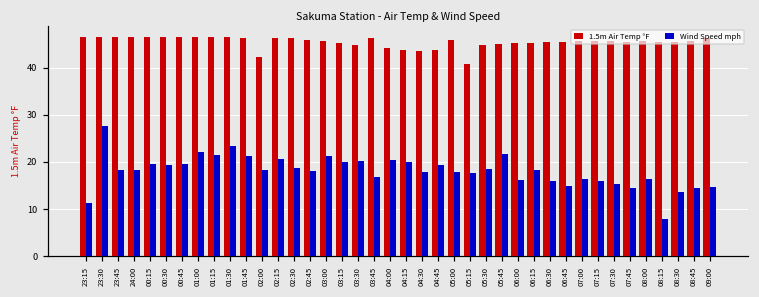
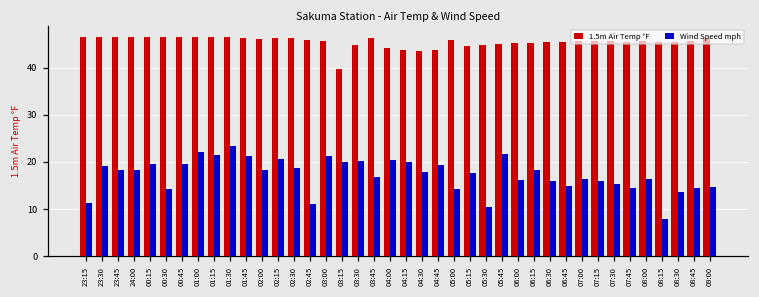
  {
    "1.5m Air Temp °F": {
      "23:15": 47,
      "23:30": 47,
      "23:45": 47,
      "24:00": 47,
      "00:15": 47,
      "00:30": 47,
      "00:45": 47,
      "01:00": 47,
      "01:15": 47,
      "01:30": 47,
      "01:45": 46,
-     "02:00": 42,
+     "02:00": 46,
      "02:15": 46,
      "02:30": 46,
      "02:45": 46,
      "03:00": 46,
-     "03:15": 45,
+     "03:15": 40,
      "03:30": 45,
      "03:45": 46,
      "04:00": 44,
      "04:15": 44,
      "04:30": 44,
      "04:45": 44,
      "05:00": 46,
-     "05:15": 41,
+     "05:15": 45,
      "05:30": 45,
      "05:45": 45,
      "06:00": 45,
      "06:15": 45,
      "06:30": 46,
      "06:45": 46
    },
    "Wind Speed mph": {
      "23:15": 11,
-     "23:30": 28,
+     "23:30": 19,
      "23:45": 18,
      "24:00": 18,
      "00:15": 20,
-     "00:30": 19,
+     "00:30": 14,
      "00:45": 20,
      "01:00": 22,
      "01:15": 21,
      "01:30": 23,
      "01:45": 21,
      "02:00": 18,
      "02:15": 21,
      "02:30": 19,
-     "02:45": 18,
+     "02:45": 11,
      "03:00": 21,
      "03:15": 20,
      "03:30": 20,
      "03:45": 17,
      "04:00": 21,
      "04:15": 20,
      "04:30": 18,
      "04:45": 19,
-     "05:00": 18,
+     "05:00": 14,
      "05:15": 18,
-     "05:30": 19,
+     "05:30": 10,
      "05:45": 22,
      "06:00": 16,
      "06:15": 18,
      "06:30": 16,
      "06:45": 15,
      "07:00": 16,
      "07:15": 16,
      "07:30": 15,
      "07:45": 15,
      "08:00": 16,
      "08:15": 8,
      "08:30": 14,
      "08:45": 14,
      "09:00": 15
    }
  }
